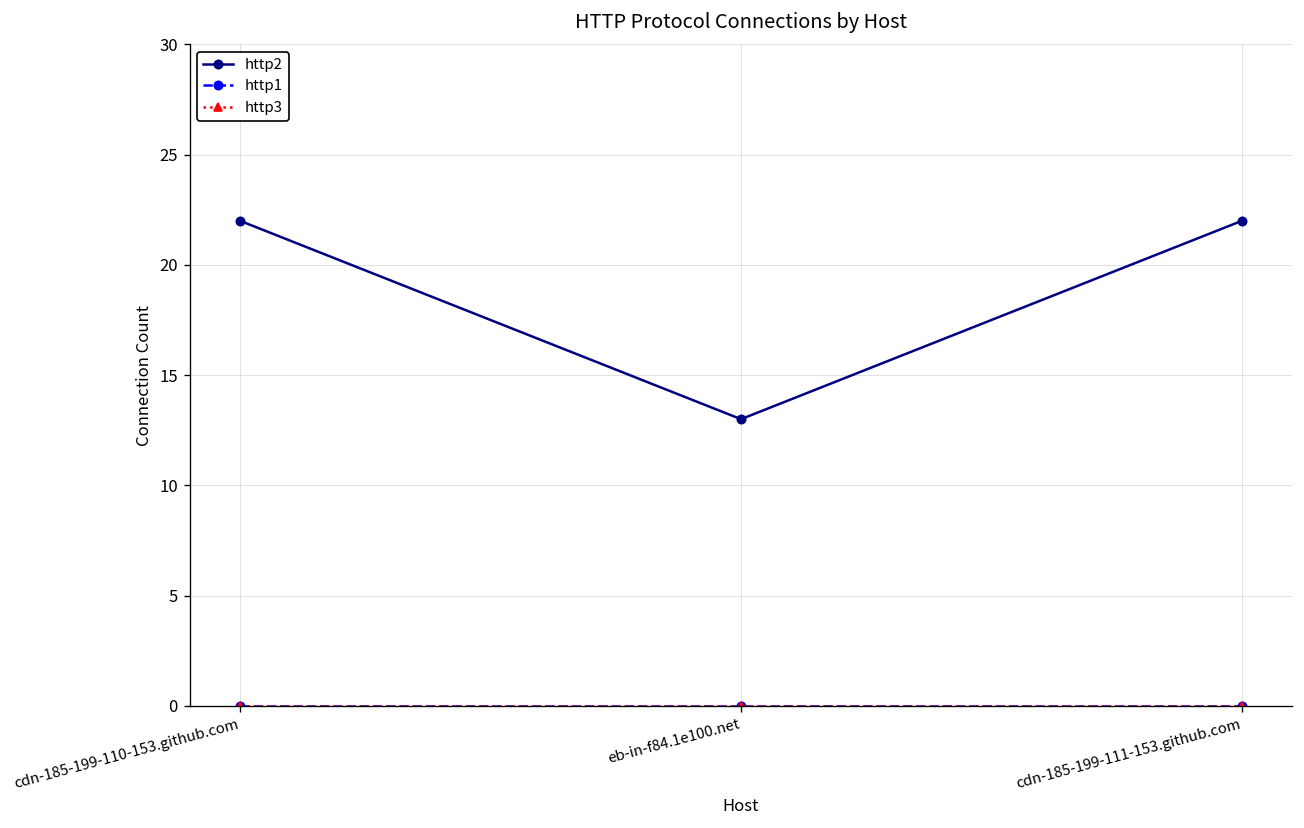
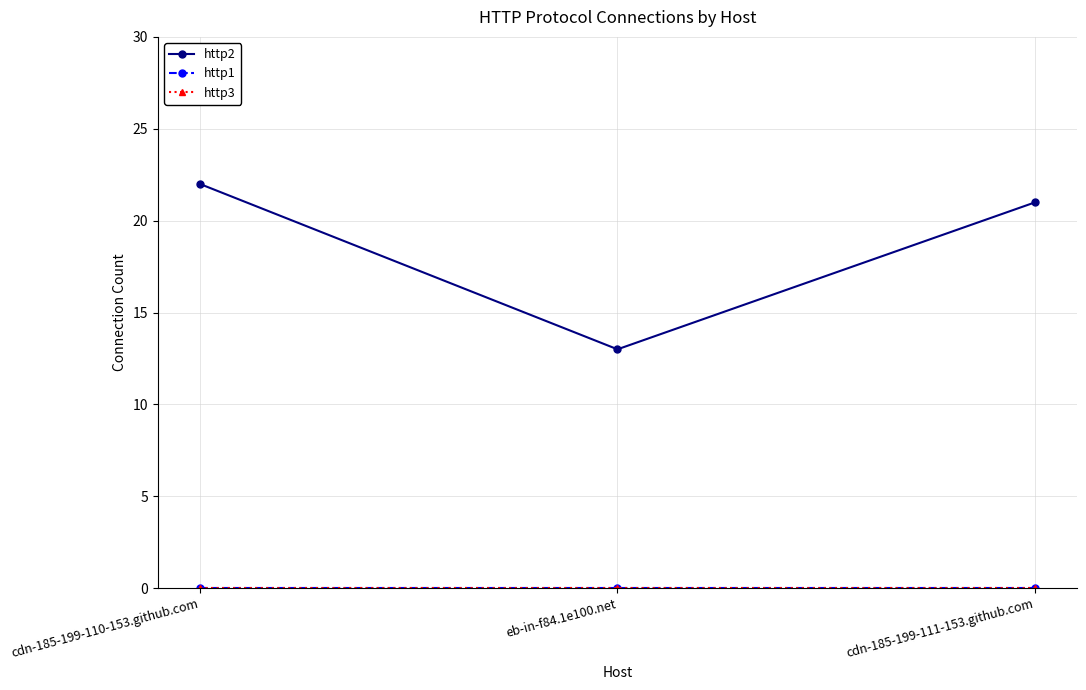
  {
    "http2": {
      "cdn-185-199-110-153.github.com": 22,
      "eb-in-f84.1e100.net": 13,
-     "cdn-185-199-111-153.github.com": 22
+     "cdn-185-199-111-153.github.com": 21
    },
    "http3": {
      "cdn-185-199-110-153.github.com": 0,
      "eb-in-f84.1e100.net": 0,
      "cdn-185-199-111-153.github.com": 0
    }
  }
